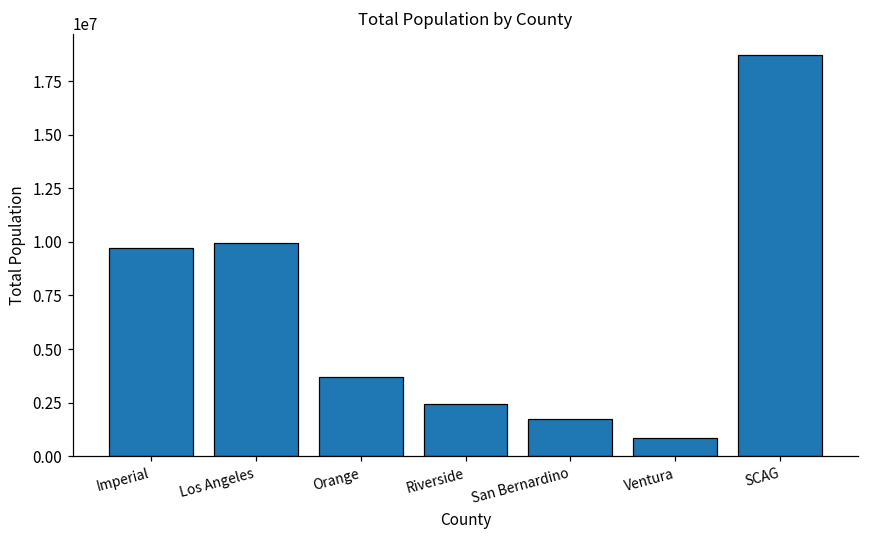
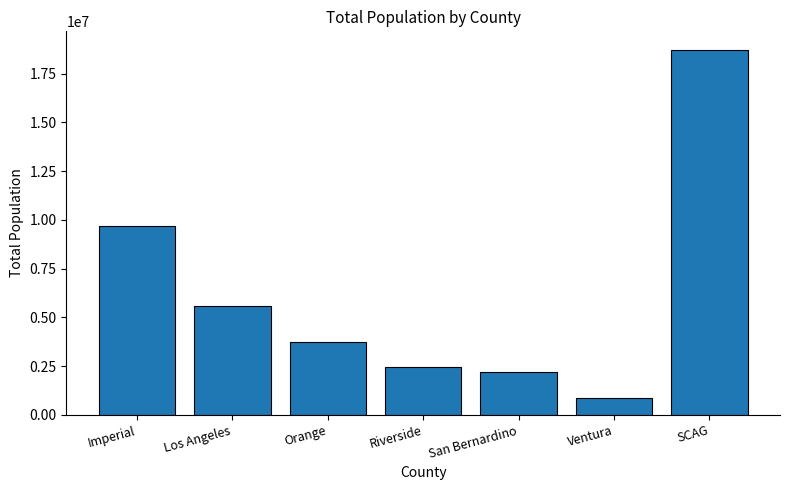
  {
    "Imperial": 9700000,
-   "Los Angeles": 9900000,
+   "Los Angeles": 5600000,
    "Orange": 3700000,
    "Riverside": 2400000,
-   "San Bernardino": 1700000,
+   "San Bernardino": 2200000,
    "Ventura": 800000,
    "SCAG": 18700000
  }
